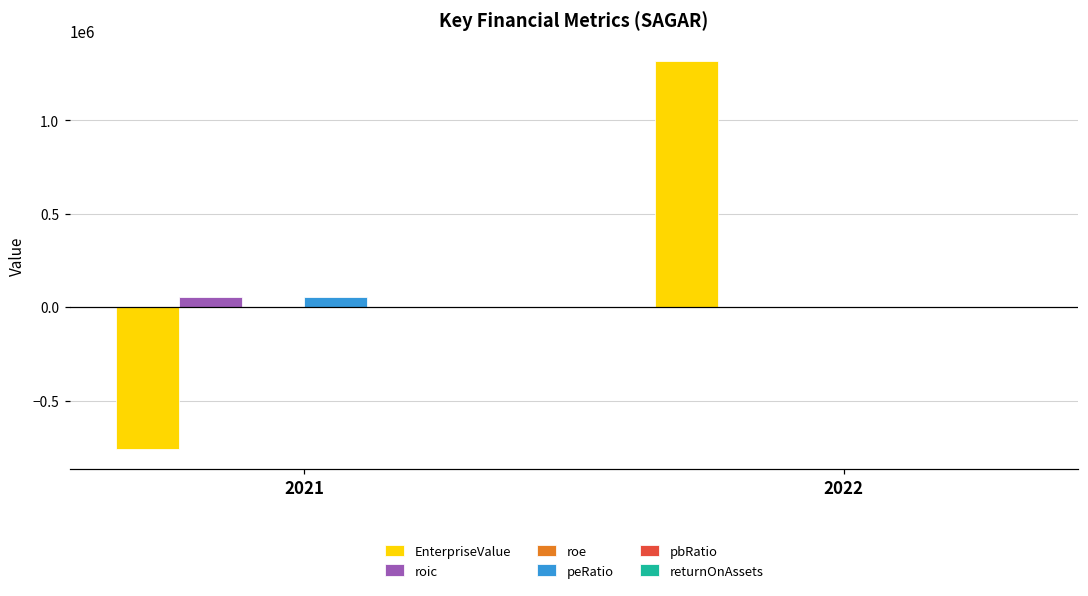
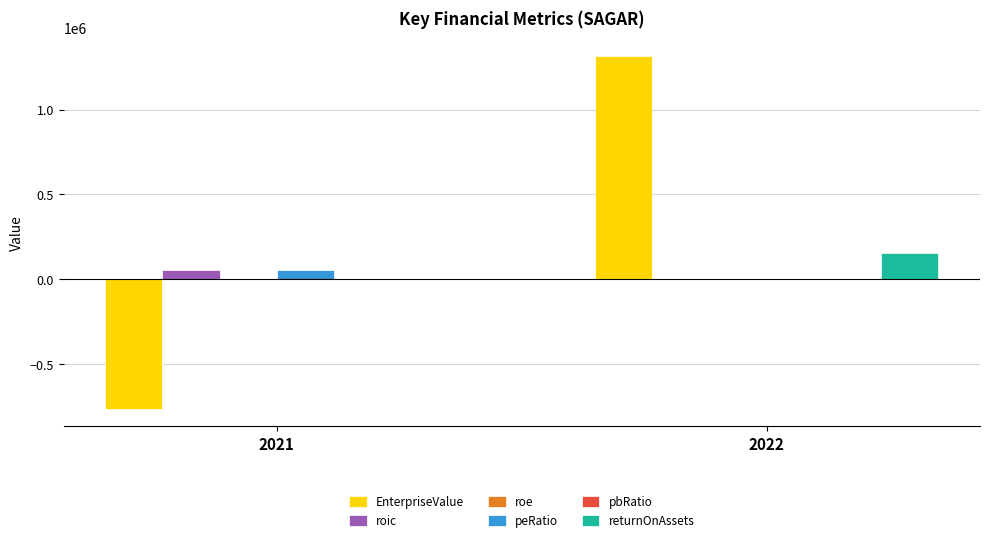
  {
    "EnterpriseValue": {
      "2021": -760000,
      "2022": 1320000
    },
    "roic": {
      "2021": 50000
    },
    "peRatio": {
      "2021": 50000
    },
    "returnOnAssets": {
-     "2022": 0
+     "2022": 150000
    }
  }
